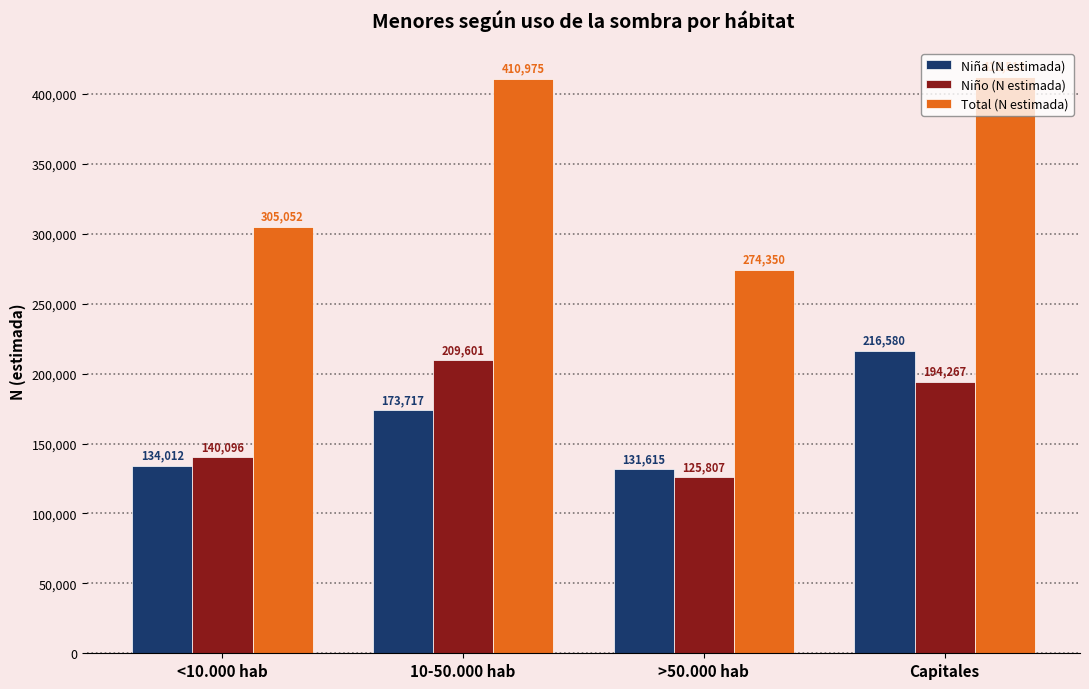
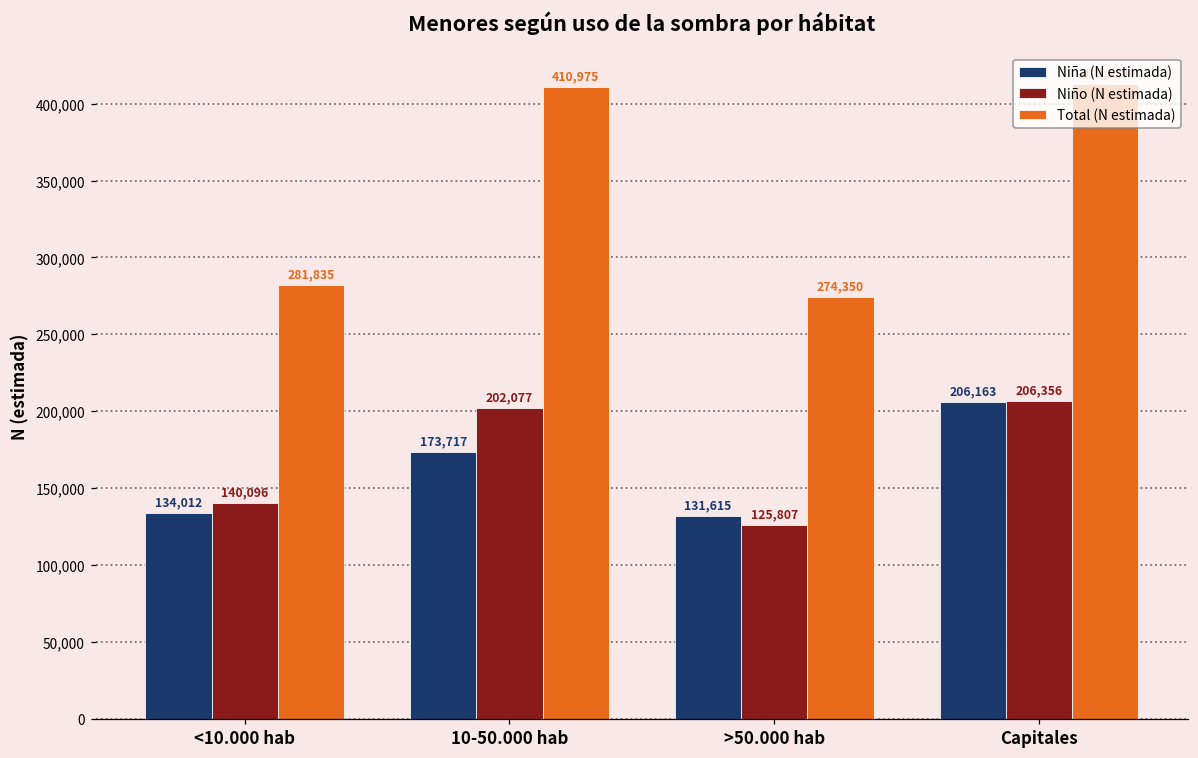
  {
    "Niña (N estimada)": {
      "<10.000 hab": "134,012",
      "10-50.000 hab": "173,717",
      ">50.000 hab": "131,615",
-     "Capitales": "216,580"
+     "Capitales": "206,163"
    },
    "Niño (N estimada)": {
      "<10.000 hab": "140,096",
-     "10-50.000 hab": "209,601",
+     "10-50.000 hab": "202,077",
      ">50.000 hab": "125,807",
-     "Capitales": "194,267"
+     "Capitales": "206,356"
    },
    "Total (N estimada)": {
-     "<10.000 hab": "305,052",
+     "<10.000 hab": "281,835",
      "10-50.000 hab": "410,975",
      ">50.000 hab": "274,350"
    }
  }
